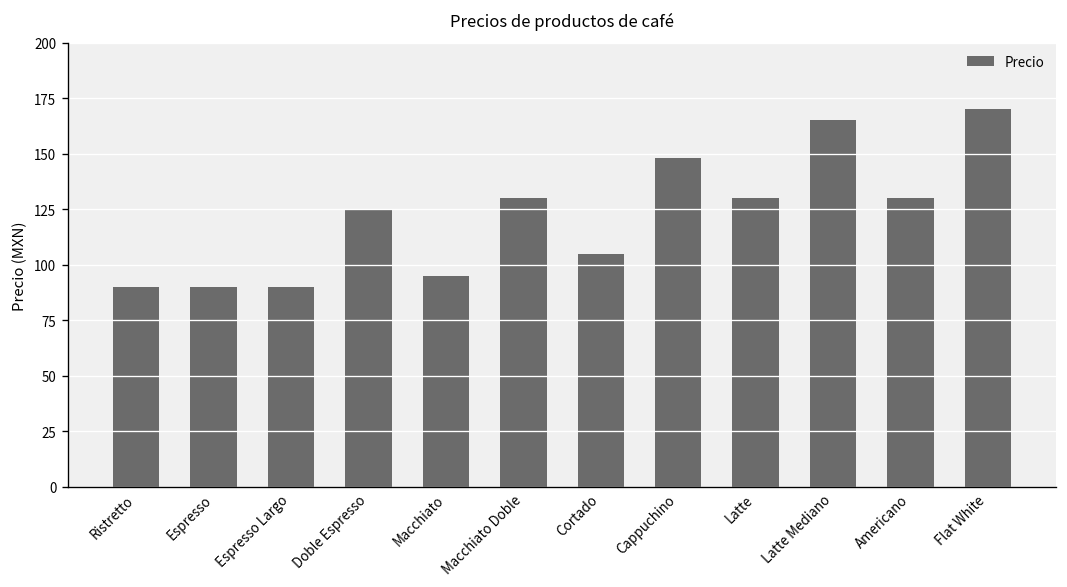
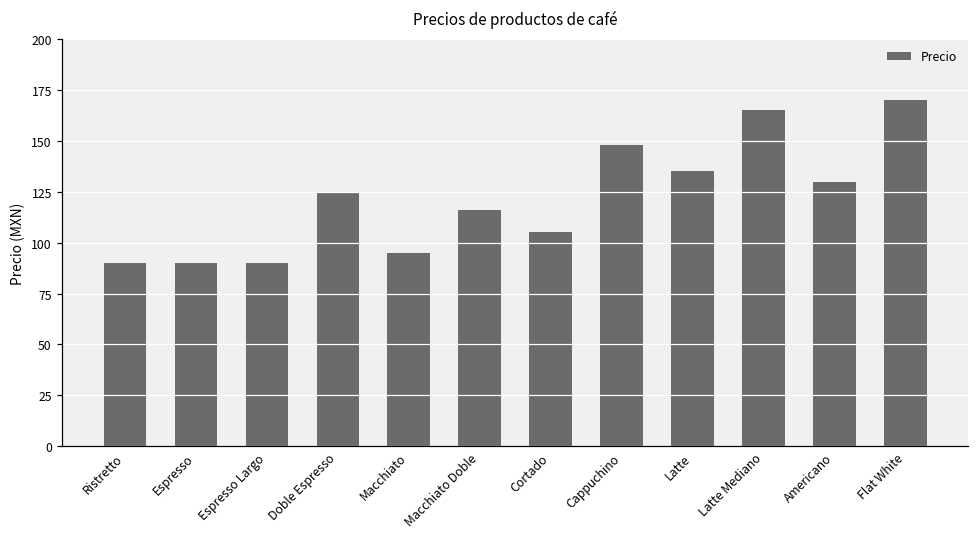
  {
    "Ristretto": 90,
    "Espresso": 90,
    "Espresso Largo": 90,
    "Doble Espresso": 125,
    "Macchiato": 95,
-   "Macchiato Doble": 130,
+   "Macchiato Doble": 116,
    "Cortado": 105,
    "Cappuchino": 148,
-   "Latte": 130,
+   "Latte": 135,
    "Latte Mediano": 165,
    "Americano": 130,
    "Flat White": 170
  }
